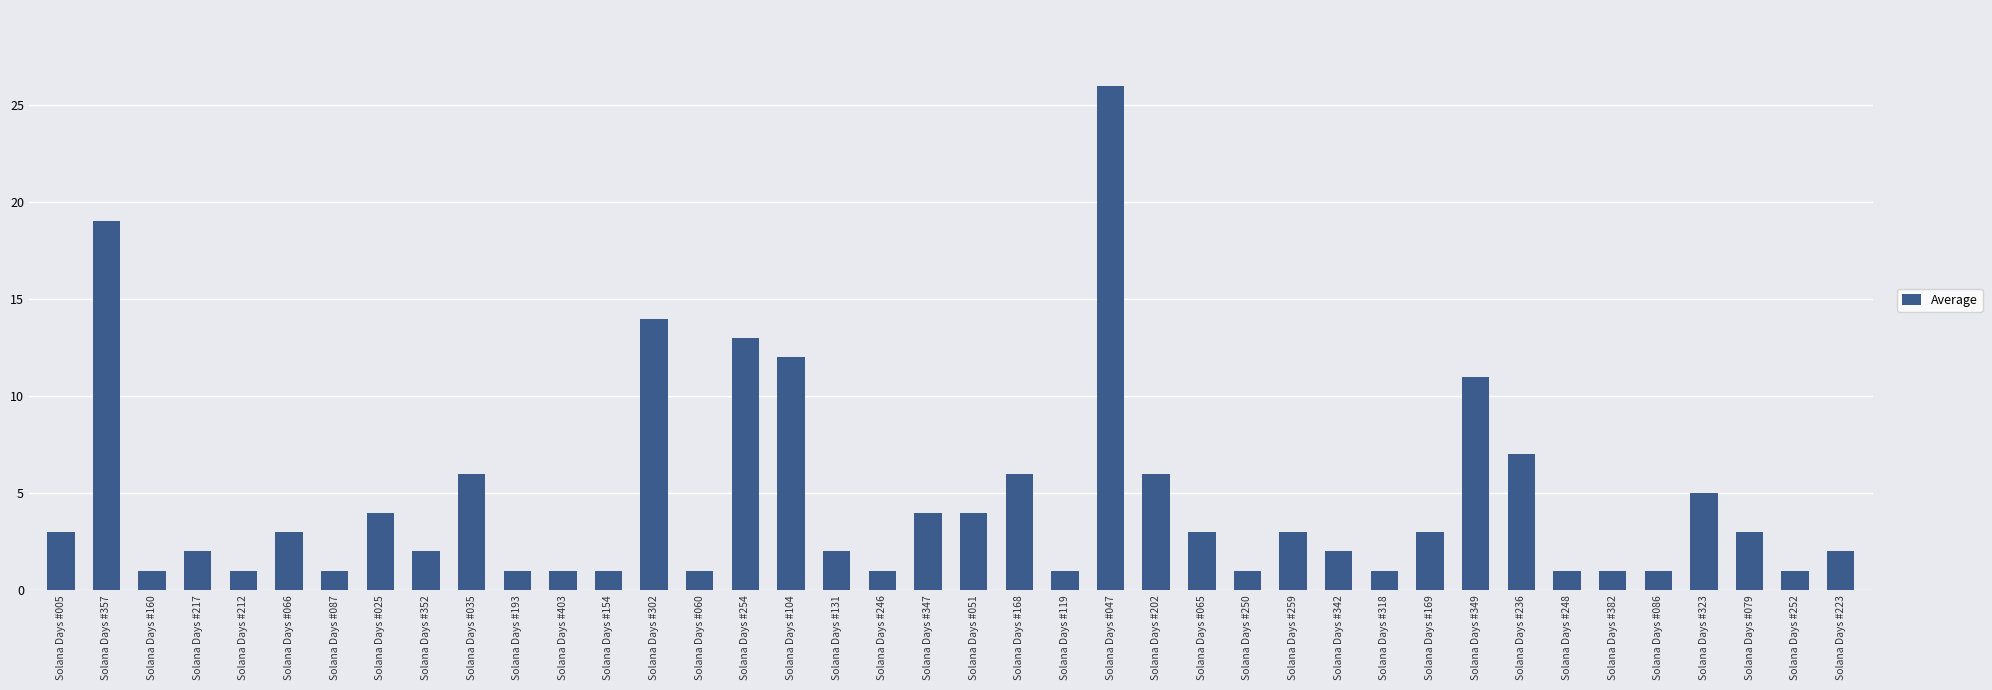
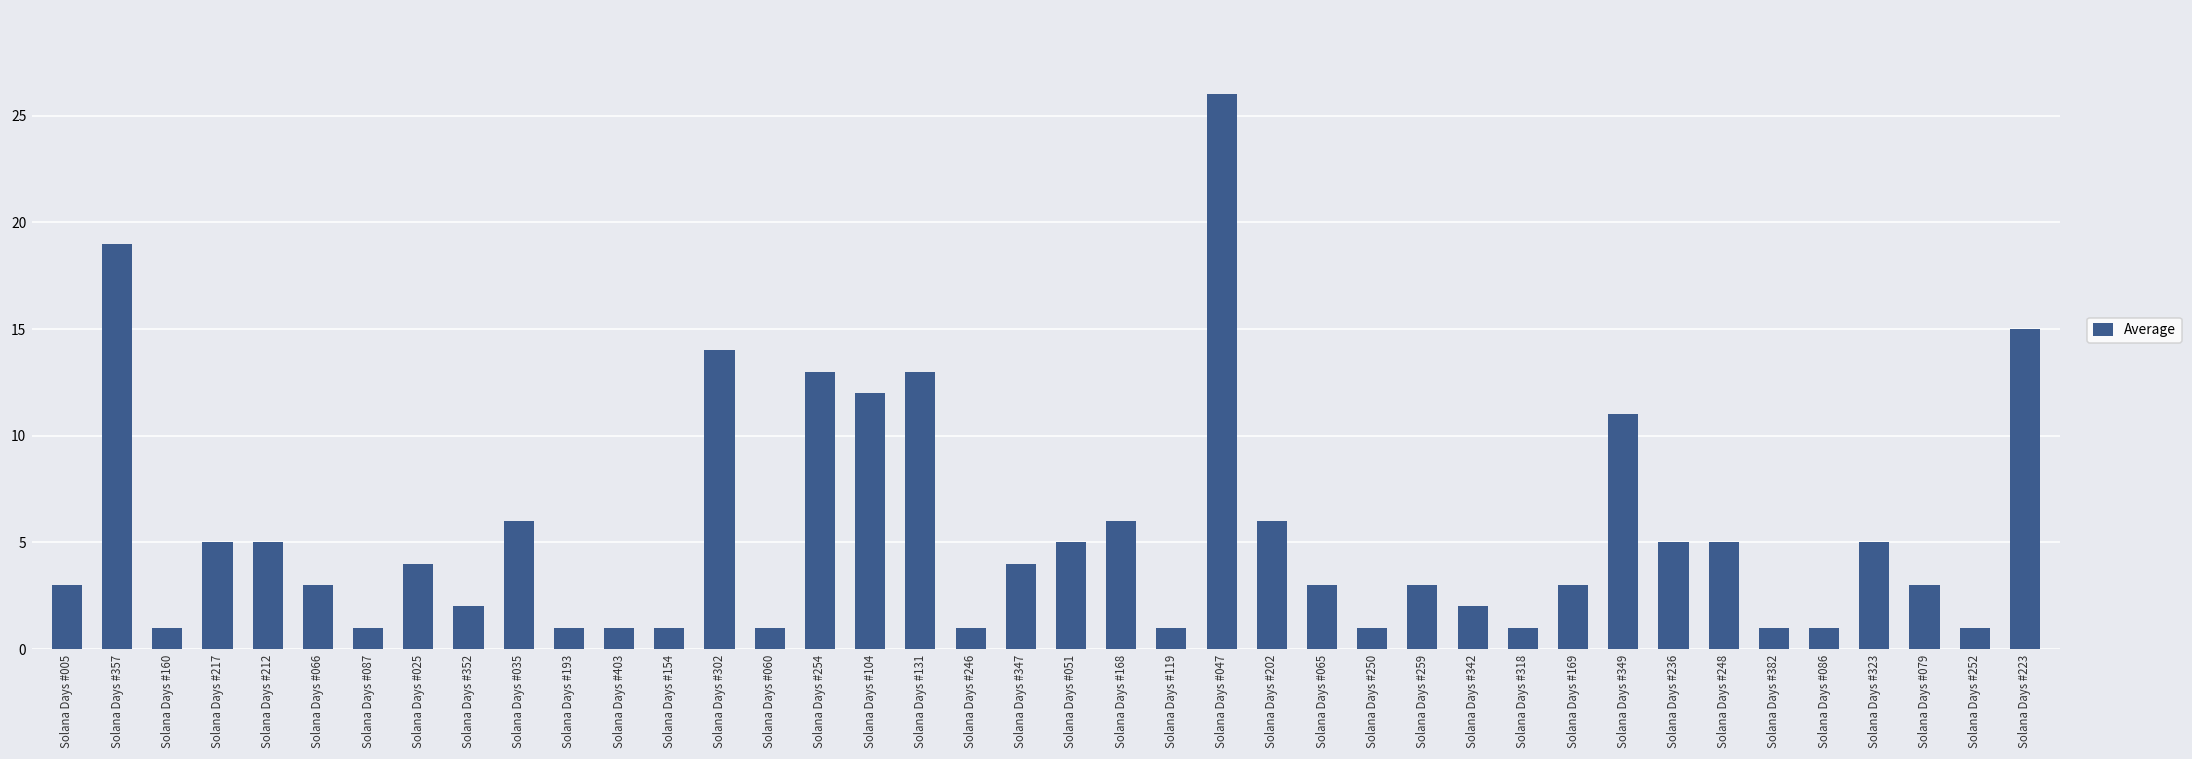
  {
    "Solana Days #005": 3,
    "Solana Days #357": 19,
    "Solana Days #160": 1,
-   "Solana Days #217": 2,
-   "Solana Days #212": 1,
+   "Solana Days #217": 5,
+   "Solana Days #212": 5,
    "Solana Days #066": 3,
    "Solana Days #087": 1,
    "Solana Days #025": 4,
    "Solana Days #352": 2,
    "Solana Days #035": 6,
    "Solana Days #193": 1,
    "Solana Days #403": 1,
    "Solana Days #154": 1,
    "Solana Days #302": 14,
    "Solana Days #060": 1,
    "Solana Days #254": 13,
    "Solana Days #104": 12,
-   "Solana Days #131": 2,
+   "Solana Days #131": 13,
    "Solana Days #246": 1,
    "Solana Days #347": 4,
-   "Solana Days #051": 4,
+   "Solana Days #051": 5,
    "Solana Days #168": 6,
    "Solana Days #119": 1,
    "Solana Days #047": 26,
    "Solana Days #202": 6,
    "Solana Days #065": 3,
    "Solana Days #250": 1,
    "Solana Days #259": 3,
    "Solana Days #342": 2,
    "Solana Days #318": 1,
    "Solana Days #169": 3,
    "Solana Days #349": 11,
-   "Solana Days #236": 7,
-   "Solana Days #248": 1,
+   "Solana Days #236": 5,
+   "Solana Days #248": 5,
    "Solana Days #382": 1,
    "Solana Days #086": 1,
    "Solana Days #323": 5,
    "Solana Days #079": 3,
    "Solana Days #252": 1,
-   "Solana Days #223": 2
+   "Solana Days #223": 15
  }
